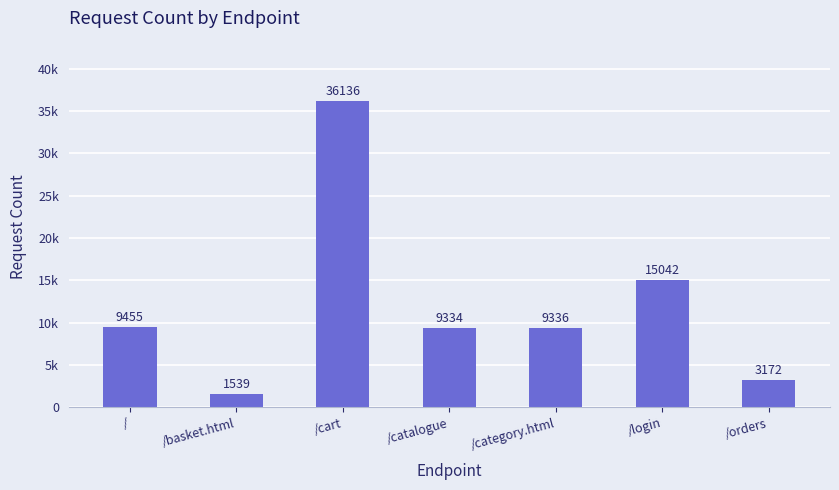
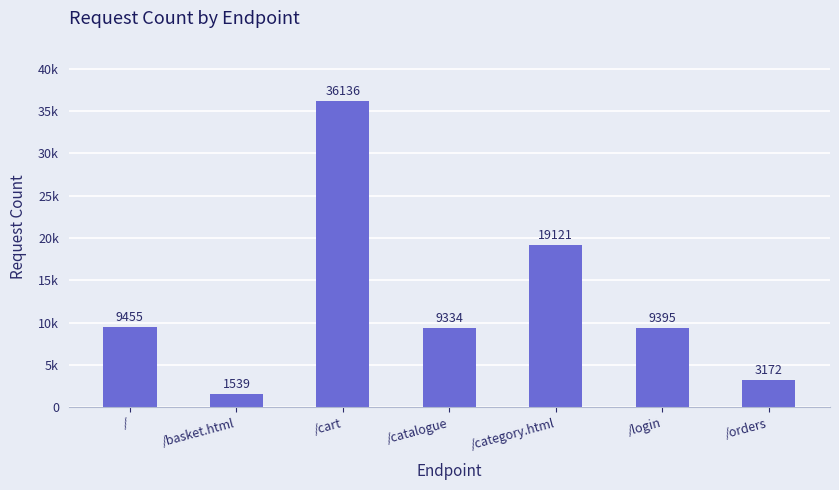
  {
    "/": 9455,
    "/basket.html": 1539,
    "/cart": 36136,
    "/catalogue": 9334,
-   "/category.html": 9336,
-   "/login": 15042,
+   "/category.html": 19121,
+   "/login": 9395,
    "/orders": 3172
  }
